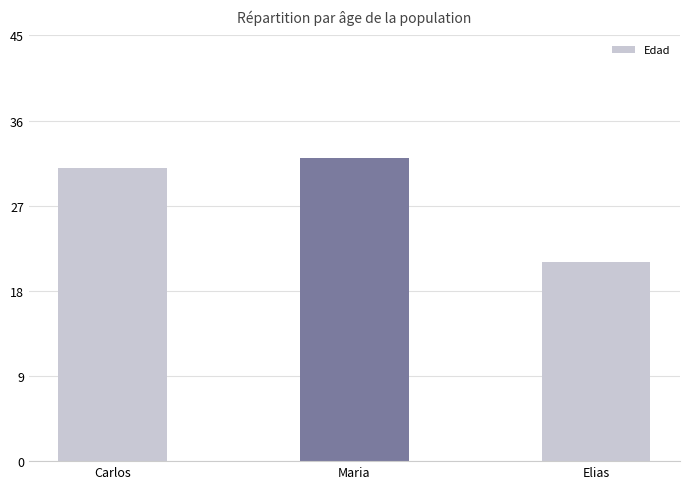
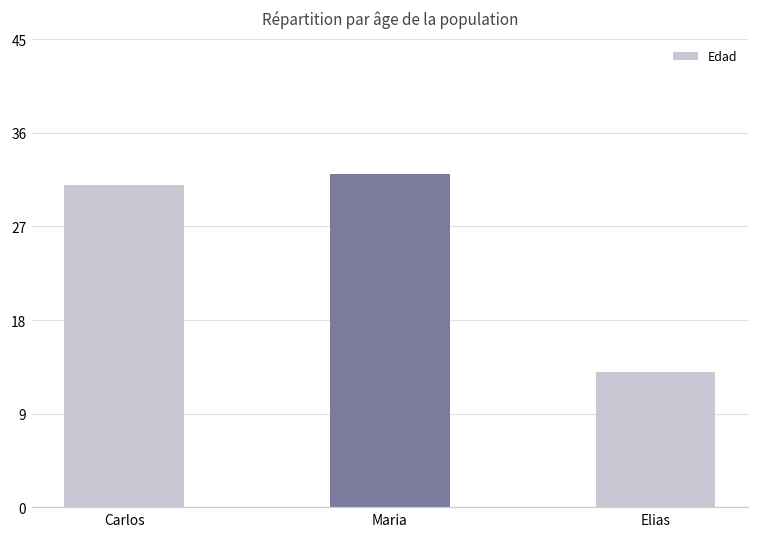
  {
    "Carlos": 31,
    "Maria": 32,
-   "Elias": 21
+   "Elias": 13
  }
